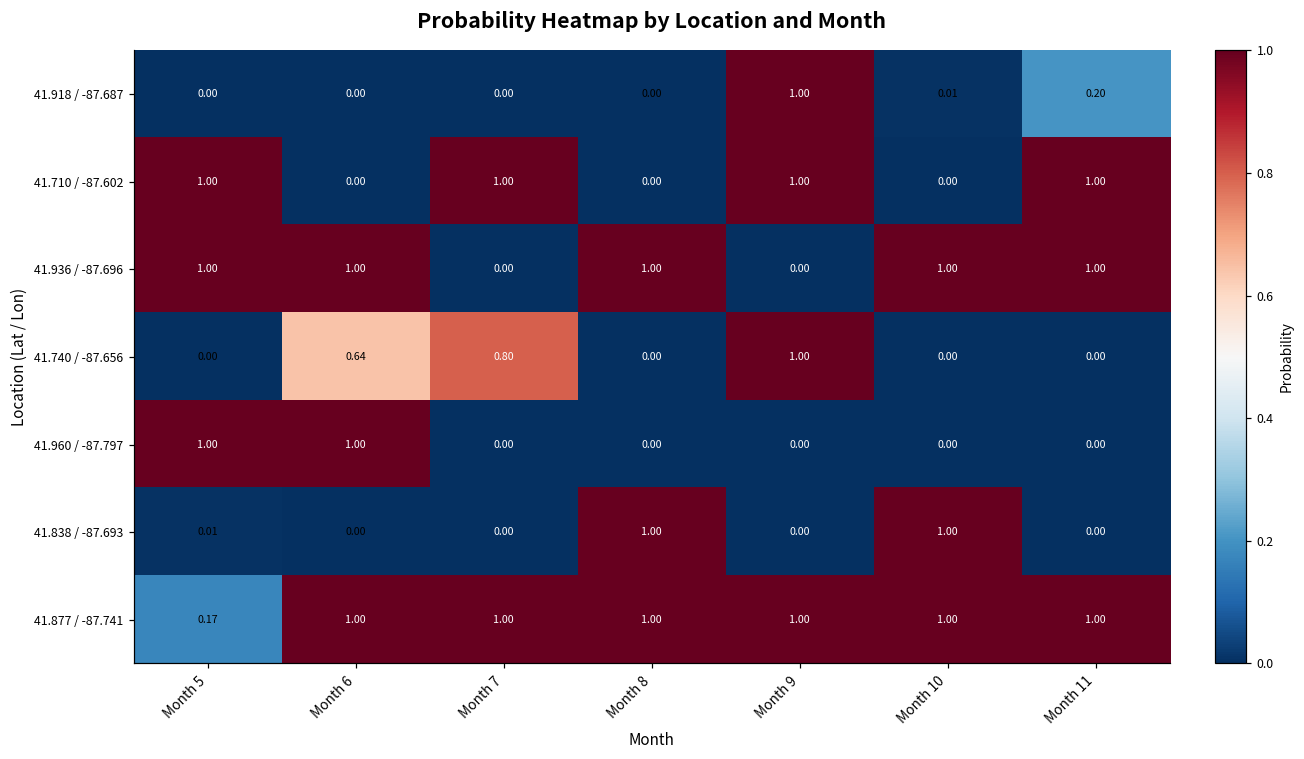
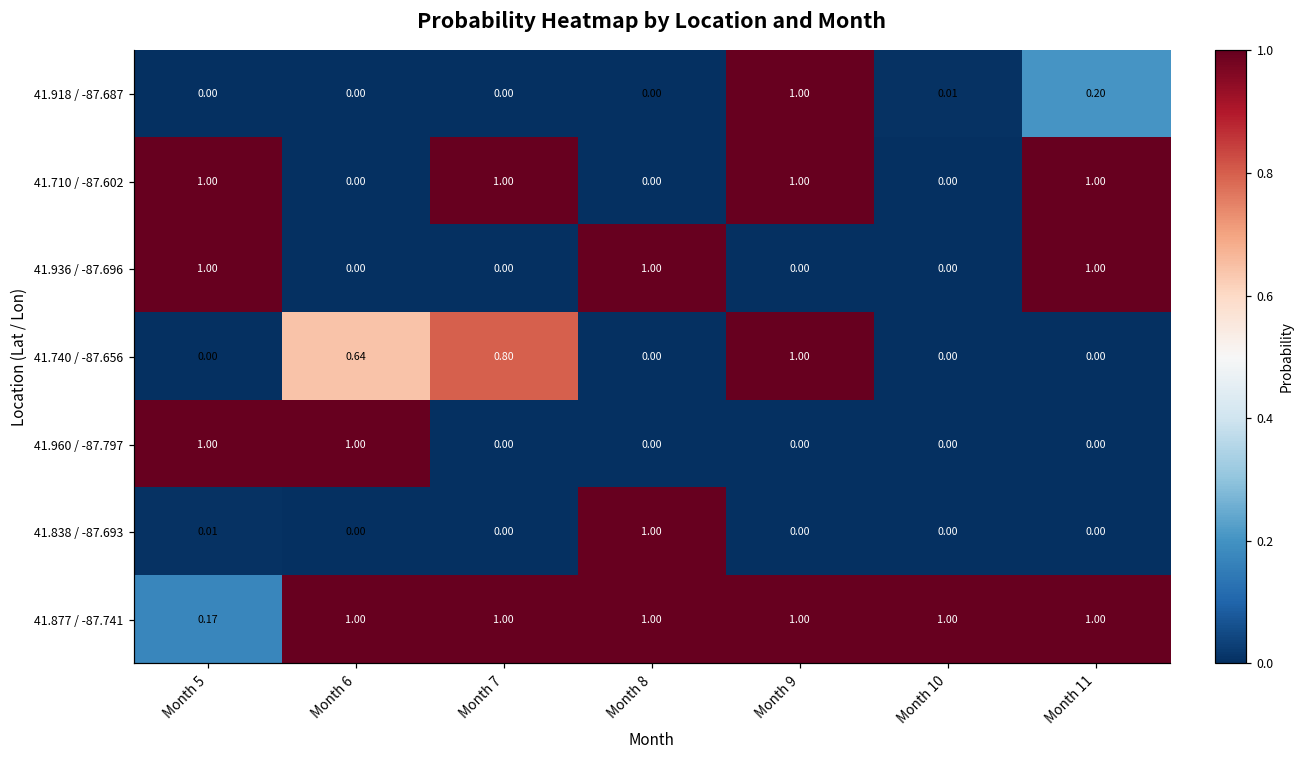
  {
    "41.918 / -87.687": {
      "Month 5": 0.00,
      "Month 6": 0.00,
      "Month 7": 0.00,
      "Month 8": 0.00,
      "Month 9": 1.00,
      "Month 10": 0.01,
      "Month 11": 0.20
    },
    "41.710 / -87.602": {
      "Month 5": 1.00,
      "Month 6": 0.00,
      "Month 7": 1.00,
      "Month 8": 0.00,
      "Month 9": 1.00,
      "Month 10": 0.00,
      "Month 11": 1.00
    },
    "41.936 / -87.696": {
      "Month 5": 1.00,
-     "Month 6": 1.00,
+     "Month 6": 0.00,
      "Month 7": 0.00,
      "Month 8": 1.00,
      "Month 9": 0.00,
-     "Month 10": 1.00,
+     "Month 10": 0.00,
      "Month 11": 1.00
    },
    "41.740 / -87.656": {
      "Month 5": 0.00,
      "Month 6": 0.64,
      "Month 7": 0.80,
      "Month 8": 0.00,
      "Month 9": 1.00,
      "Month 10": 0.00,
      "Month 11": 0.00
    },
    "41.960 / -87.797": {
      "Month 5": 1.00,
      "Month 6": 1.00,
      "Month 7": 0.00,
      "Month 8": 0.00,
      "Month 9": 0.00,
      "Month 10": 0.00,
      "Month 11": 0.00
    },
    "41.838 / -87.693": {
      "Month 5": 0.01,
      "Month 6": 0.00,
      "Month 7": 0.00,
      "Month 8": 1.00,
      "Month 9": 0.00,
-     "Month 10": 1.00,
+     "Month 10": 0.00,
      "Month 11": 0.00
    },
    "41.877 / -87.741": {
      "Month 5": 0.17,
      "Month 6": 1.00,
      "Month 7": 1.00,
      "Month 8": 1.00,
      "Month 9": 1.00,
      "Month 10": 1.00,
      "Month 11": 1.00
    }
  }
